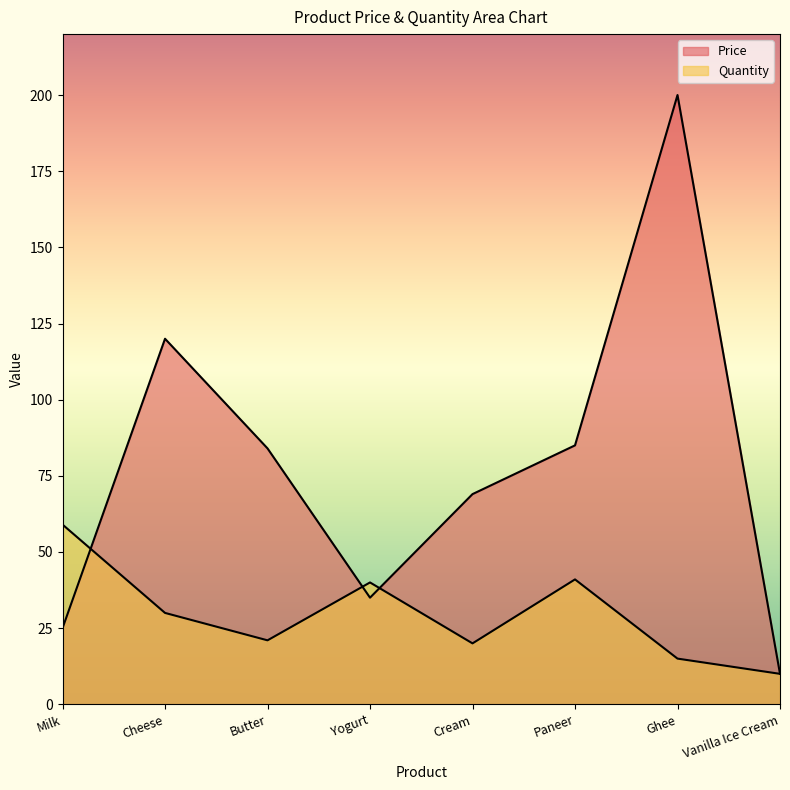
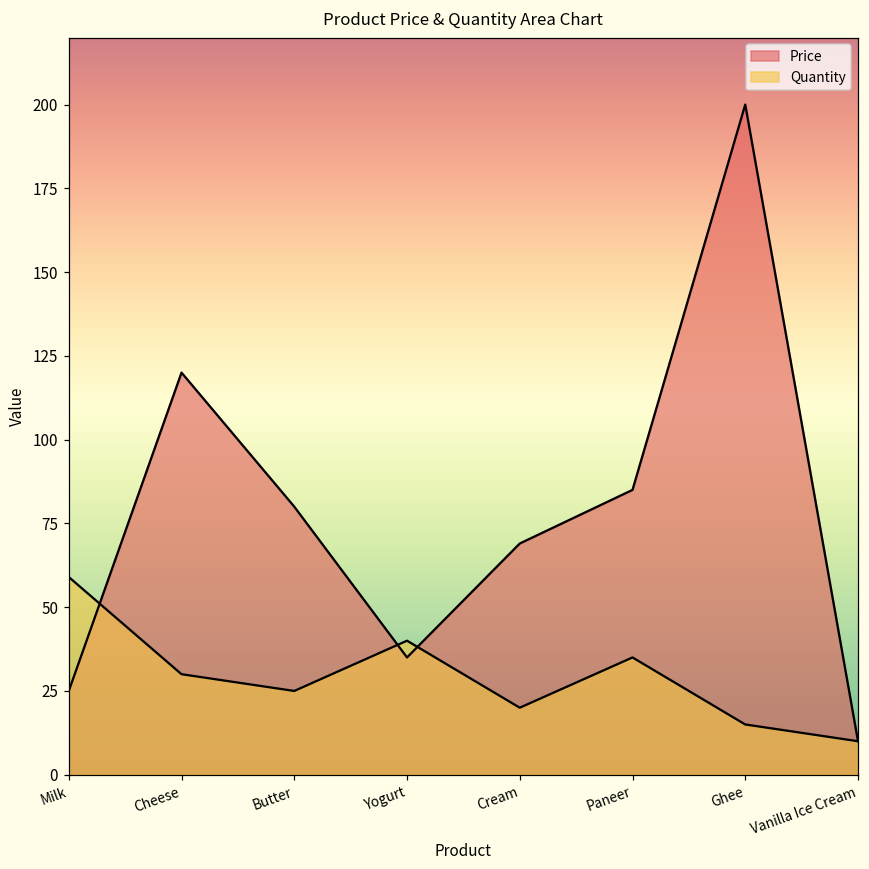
  {
    "Price": {
      "Milk": 25,
      "Cheese": 120,
-     "Butter": 84,
+     "Butter": 80,
      "Yogurt": 35,
      "Cream": 69,
      "Paneer": 85,
      "Ghee": 200
    },
    "Quantity": {
      "Milk": 59,
      "Cheese": 30,
-     "Butter": 21,
+     "Butter": 25,
      "Yogurt": 40,
      "Cream": 20,
-     "Paneer": 41,
+     "Paneer": 35,
      "Ghee": 15
    }
  }
